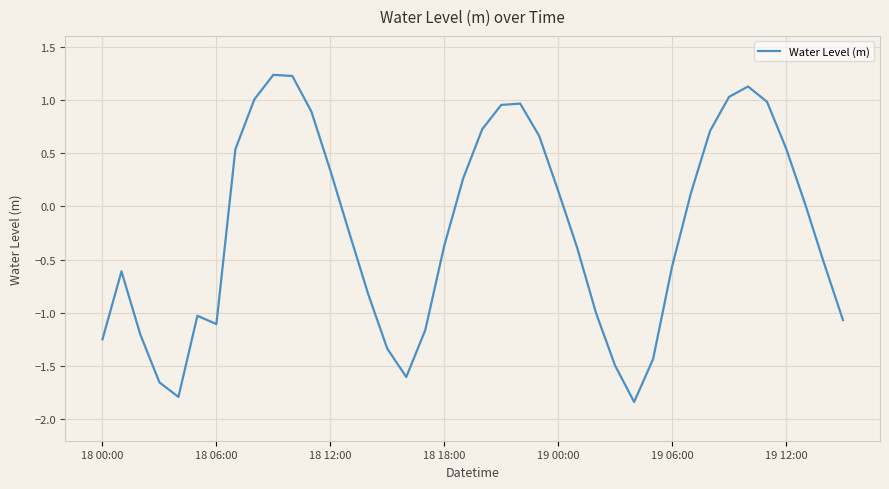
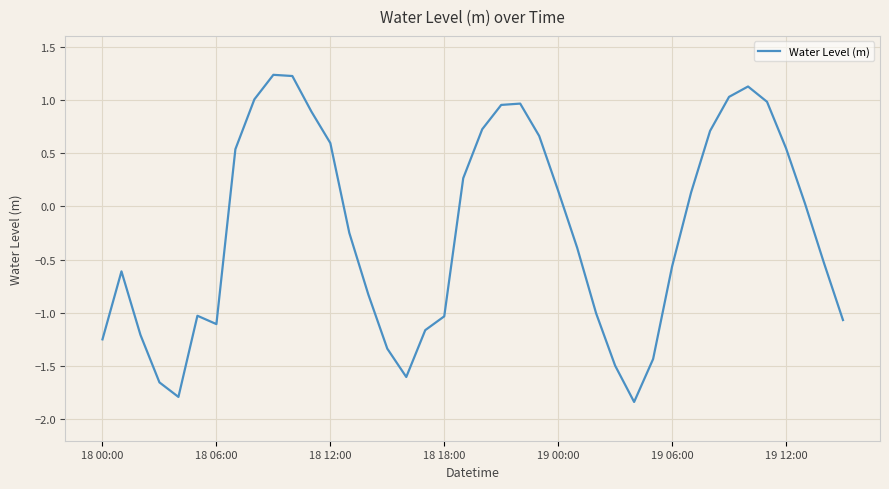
  {
    "18 00:00": -1.25,
    "18 06:00": -1.11,
-   "18 12:00": 0.34,
-   "18 18:00": -0.37,
+   "18 12:00": 0.59,
+   "18 18:00": -1.03,
    "19 00:00": 0.15,
    "19 06:00": -0.56,
    "19 12:00": 0.55
  }
